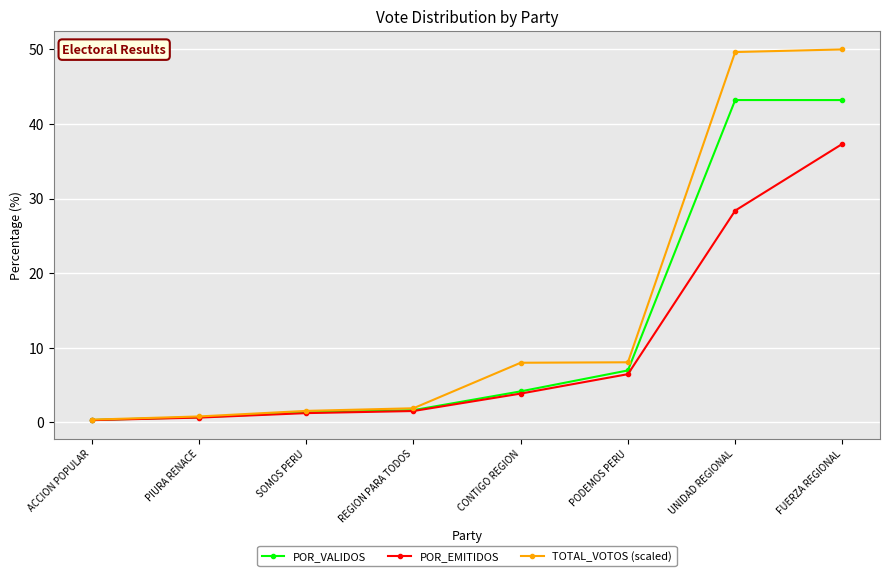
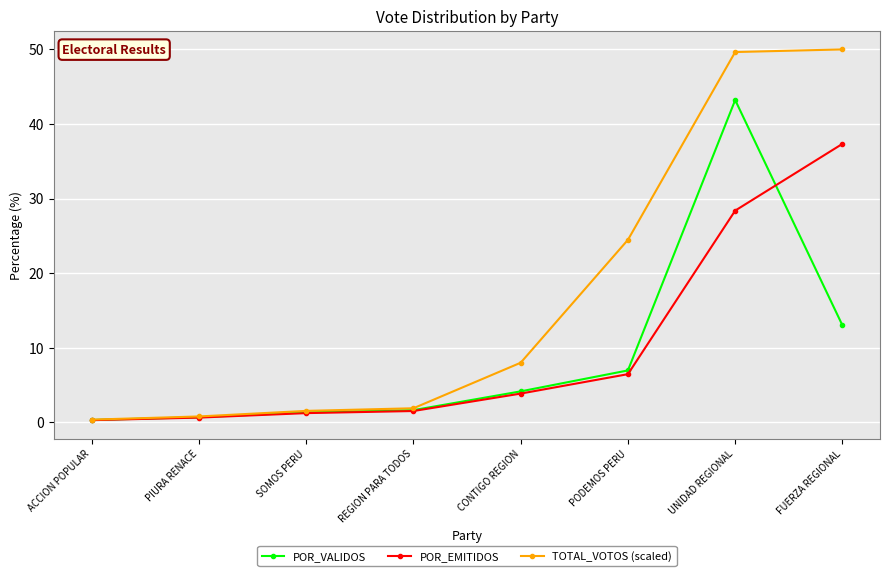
  {
    "POR_VALIDOS": {
      "PODEMOS PERU": 7,
      "UNIDAD REGIONAL": 43,
-     "FUERZA REGIONAL": 43
+     "FUERZA REGIONAL": 13
    },
    "POR_EMITIDOS": {
      "PODEMOS PERU": 6,
      "UNIDAD REGIONAL": 28,
      "FUERZA REGIONAL": 37
    },
    "TOTAL_VOTOS (scaled)": {
      "CONTIGO REGION": 8,
-     "PODEMOS PERU": 8,
+     "PODEMOS PERU": 24,
      "UNIDAD REGIONAL": 50,
      "FUERZA REGIONAL": 50
    }
  }
